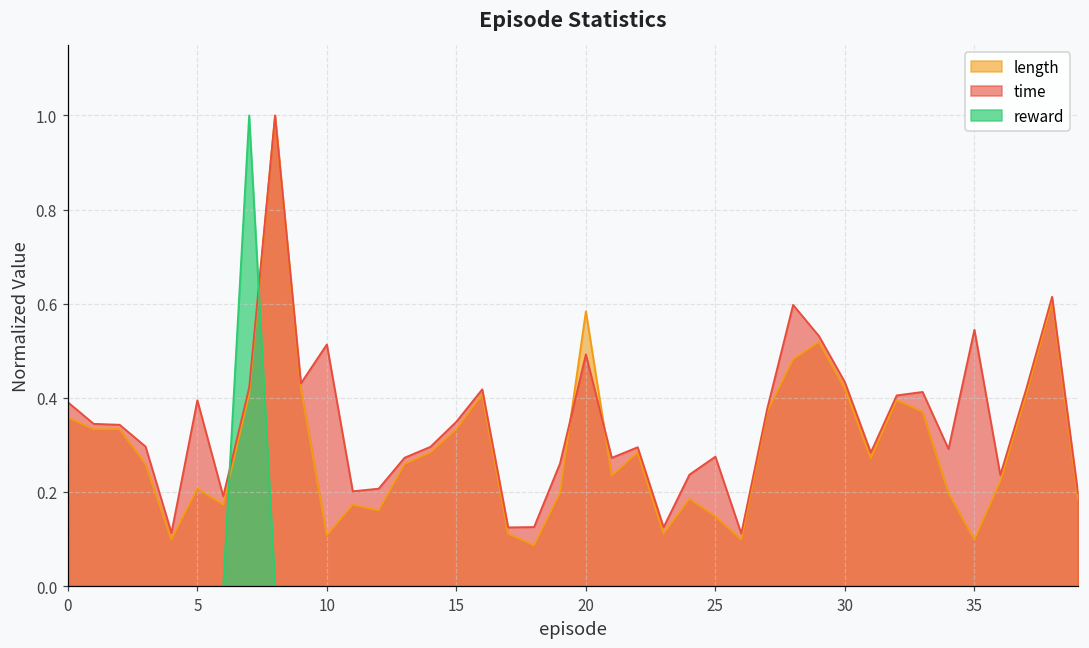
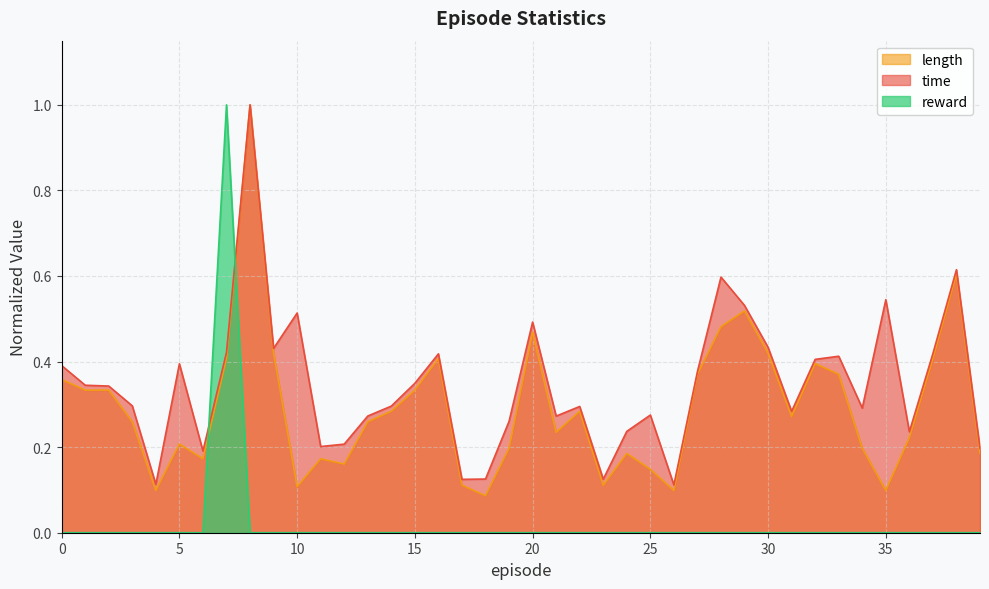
  {
    "length": {
      "0": 0.36,
      "5": 0.21,
      "10": 0.11,
      "15": 0.33,
-     "20": 0.58,
+     "20": 0.47,
      "25": 0.15,
      "30": 0.42,
      "35": 0.10
    },
    "time": {
      "0": 0.39,
      "5": 0.39,
      "10": 0.51,
      "15": 0.35,
      "20": 0.49,
      "25": 0.28,
      "30": 0.43,
      "35": 0.54
    },
    "reward": {
      "0": 0.00,
      "5": 0.00,
      "10": 0.00,
      "15": 0.00,
      "20": 0.00,
      "25": 0.00,
      "30": 0.00,
      "35": 0.00
    }
  }
